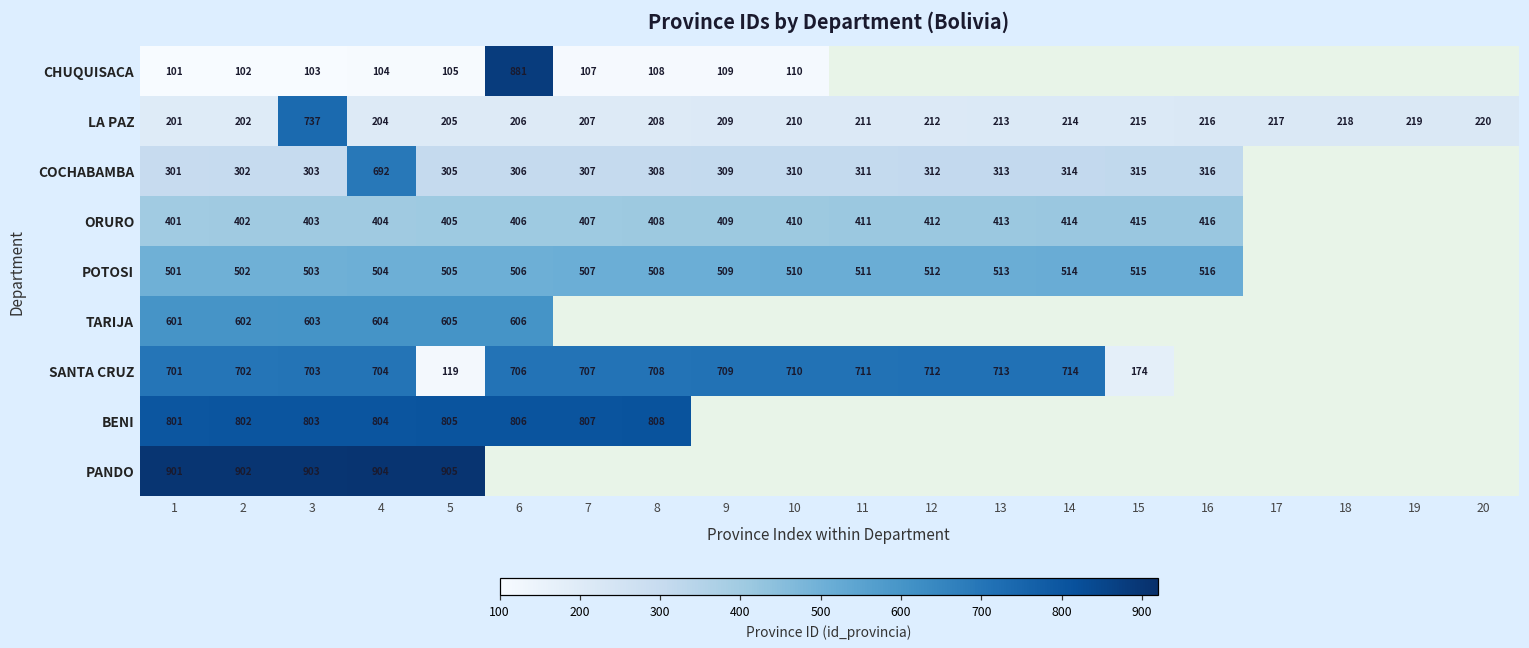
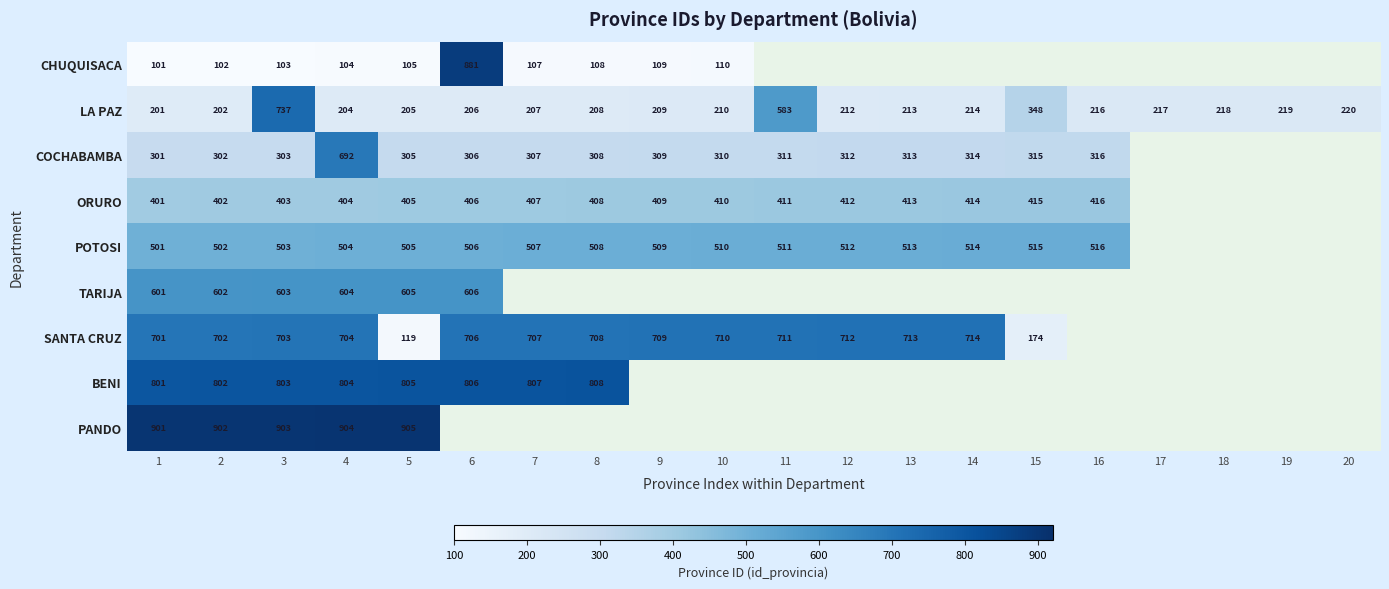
  {
    "CHUQUISACA": {
      "1": 101,
      "2": 102,
      "3": 103,
      "4": 104,
      "5": 105,
      "6": 881,
      "7": 107,
      "8": 108,
      "9": 109,
      "10": 110
    },
    "LA PAZ": {
      "1": 201,
      "2": 202,
      "3": 737,
      "4": 204,
      "5": 205,
      "6": 206,
      "7": 207,
      "8": 208,
      "9": 209,
      "10": 210,
-     "11": 211,
+     "11": 583,
      "12": 212,
      "13": 213,
      "14": 214,
-     "15": 215,
+     "15": 348,
      "16": 216,
      "17": 217,
      "18": 218,
      "19": 219,
      "20": 220
    },
    "COCHABAMBA": {
      "1": 301,
      "2": 302,
      "3": 303,
      "4": 692,
      "5": 305,
      "6": 306,
      "7": 307,
      "8": 308,
      "9": 309,
      "10": 310,
      "11": 311,
      "12": 312,
      "13": 313,
      "14": 314,
      "15": 315,
      "16": 316
    },
    "ORURO": {
      "1": 401,
      "2": 402,
      "3": 403,
      "4": 404,
      "5": 405,
      "6": 406,
      "7": 407,
      "8": 408,
      "9": 409,
      "10": 410,
      "11": 411,
      "12": 412,
      "13": 413,
      "14": 414,
      "15": 415,
      "16": 416
    },
    "POTOSI": {
      "1": 501,
      "2": 502,
      "3": 503,
      "4": 504,
      "5": 505,
      "6": 506,
      "7": 507,
      "8": 508,
      "9": 509,
      "10": 510,
      "11": 511,
      "12": 512,
      "13": 513,
      "14": 514,
      "15": 515,
      "16": 516
    },
    "TARIJA": {
      "1": 601,
      "2": 602,
      "3": 603,
      "4": 604,
      "5": 605,
      "6": 606
    },
    "SANTA CRUZ": {
      "1": 701,
      "2": 702,
      "3": 703,
      "4": 704,
      "5": 119,
      "6": 706,
      "7": 707,
      "8": 708,
      "9": 709,
      "10": 710,
      "11": 711,
      "12": 712,
      "13": 713,
      "14": 714,
      "15": 174
    },
    "BENI": {
      "1": 801,
      "2": 802,
      "3": 803,
      "4": 804,
      "5": 805,
      "6": 806,
      "7": 807,
      "8": 808
    },
    "PANDO": {
      "1": 901,
      "2": 902,
      "3": 903,
      "4": 904,
      "5": 905
    }
  }
